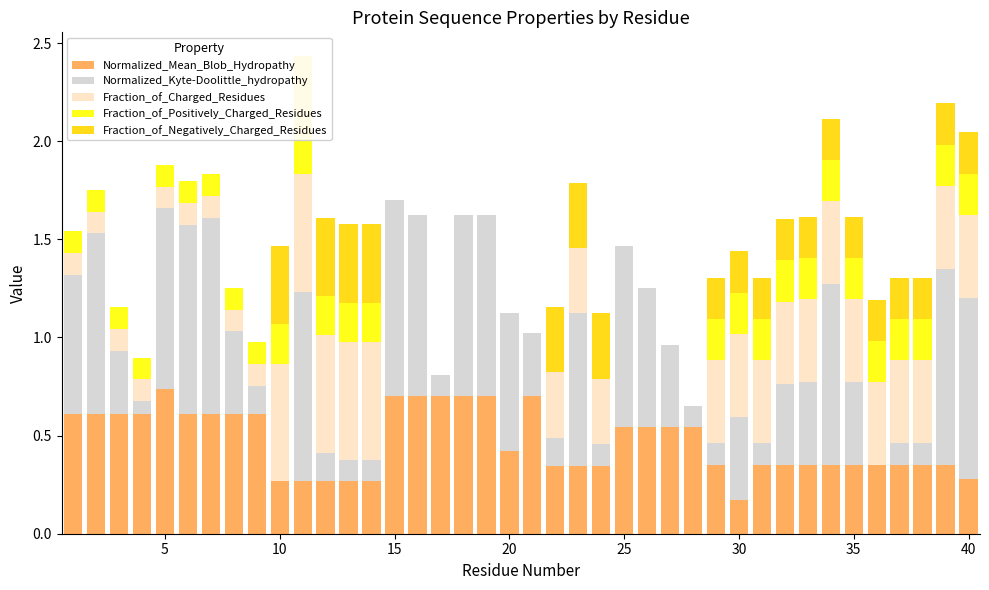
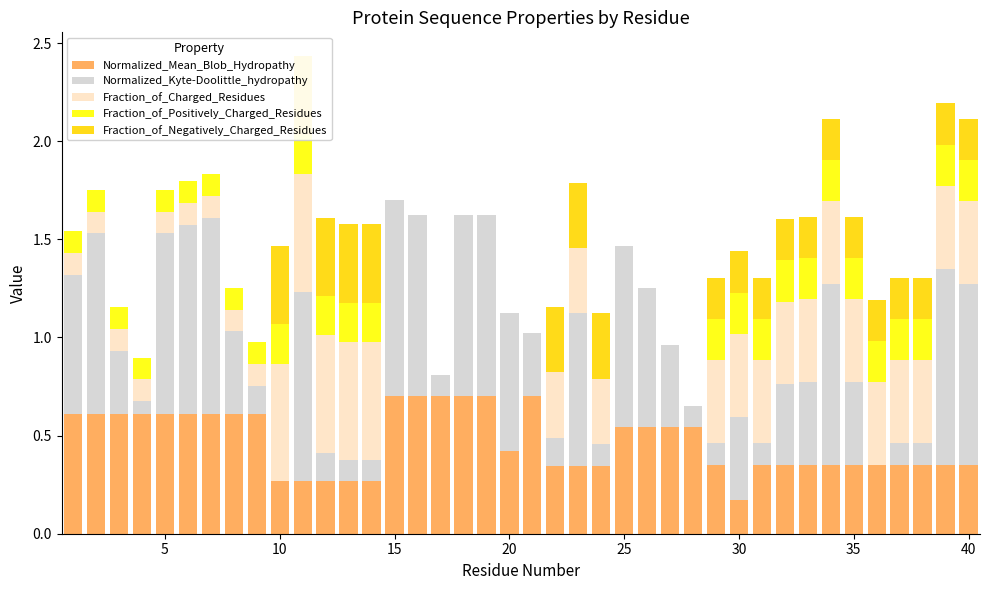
  {
    "Normalized_Mean_Blob_Hydropathy": {
-     "5": 0.74,
+     "5": 0.61,
      "10": 0.27,
      "15": 0.70,
      "20": 0.42,
      "25": 0.54,
      "30": 0.17,
      "35": 0.35,
-     "40": 0.28
+     "40": 0.35
    }
  }
